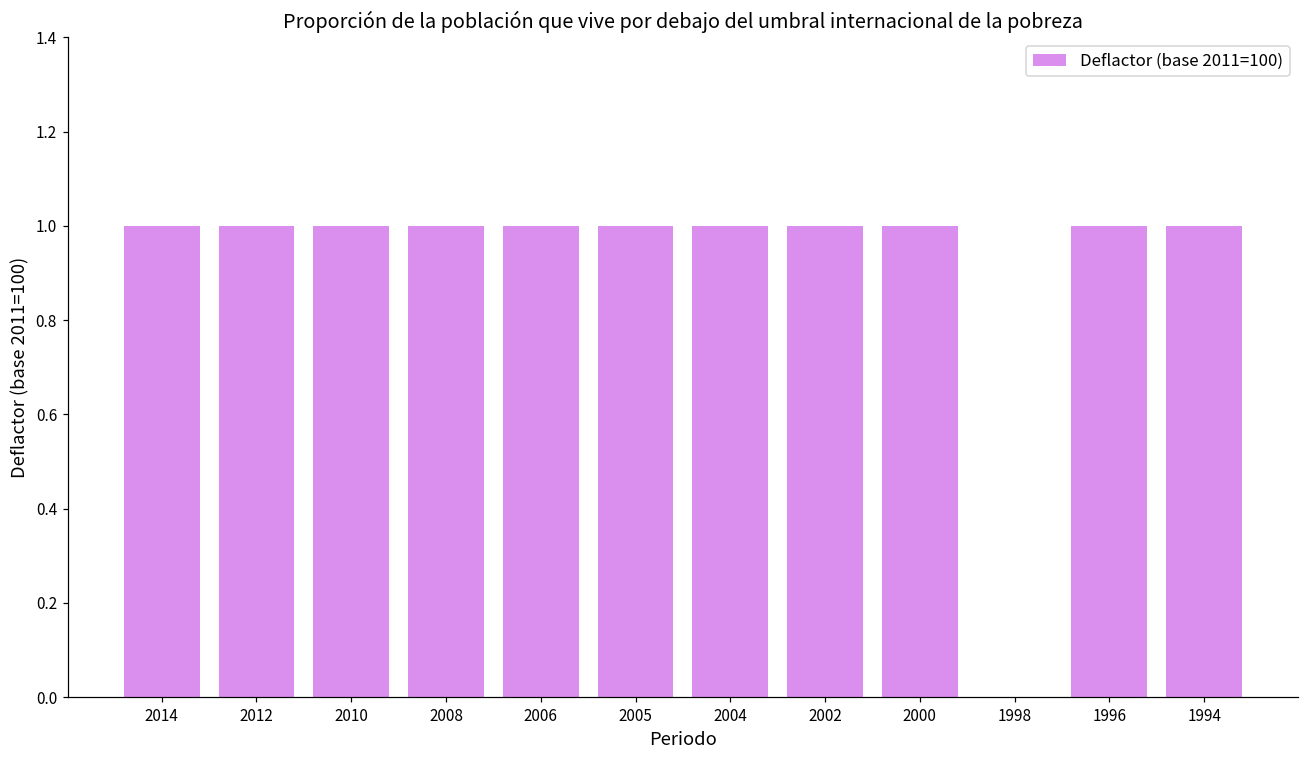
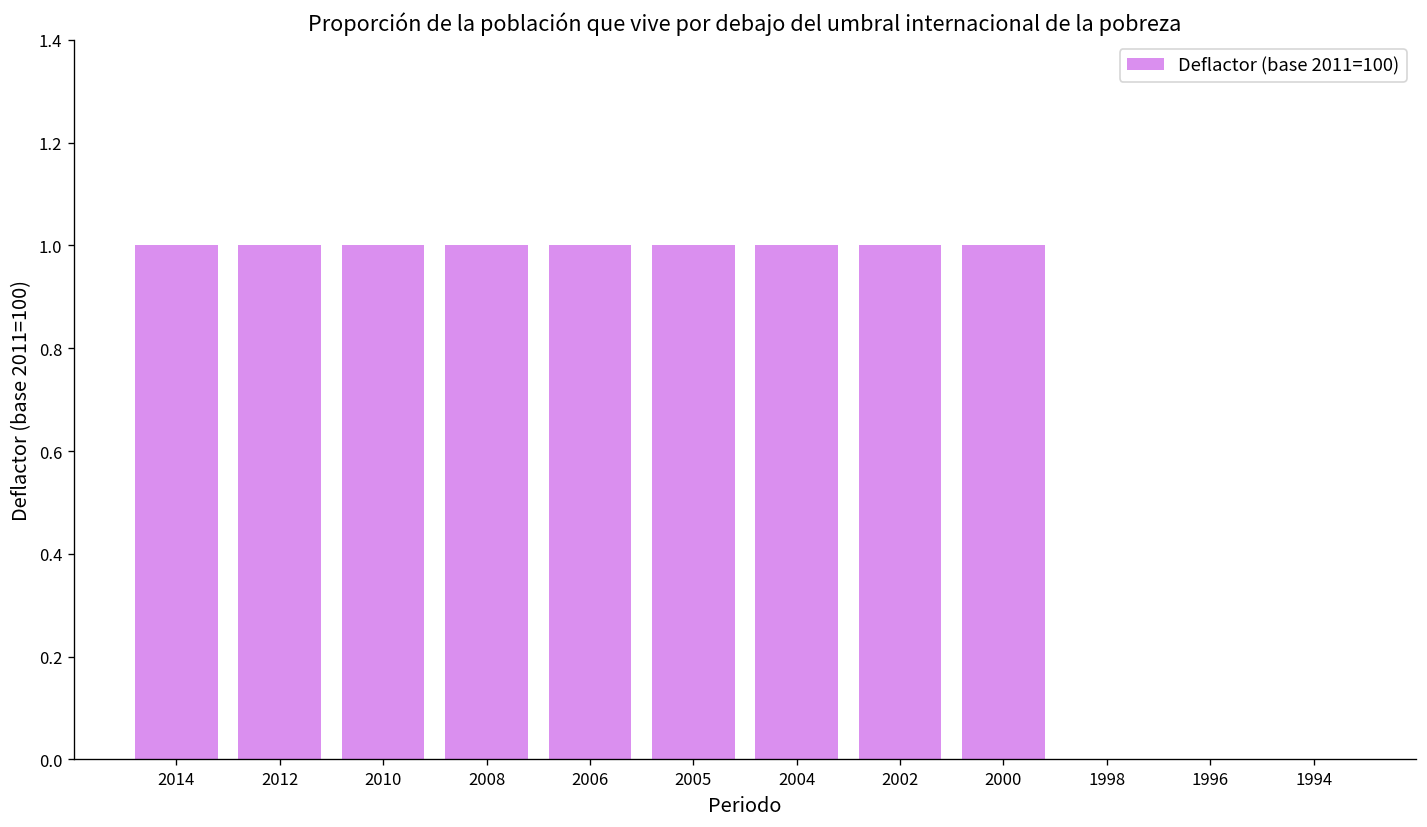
  {
    "2014": 1,
    "2012": 1,
    "2010": 1,
    "2008": 1,
    "2006": 1,
    "2005": 1,
    "2004": 1,
    "2002": 1,
    "2000": 1,
    "1998": 0,
-   "1996": 1,
-   "1994": 1
+   "1996": 0,
+   "1994": 0
  }
